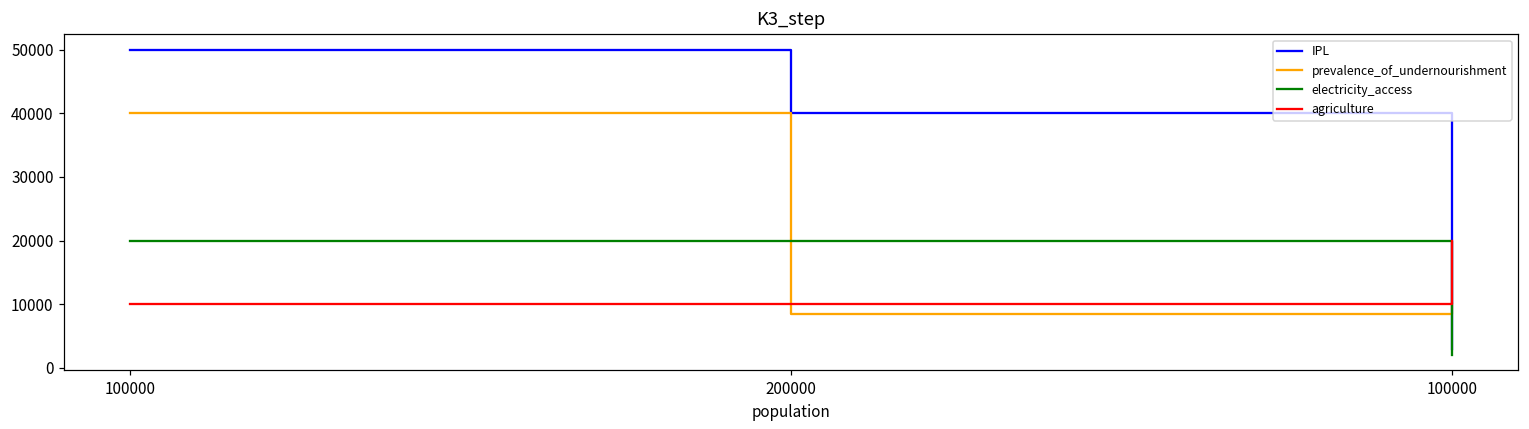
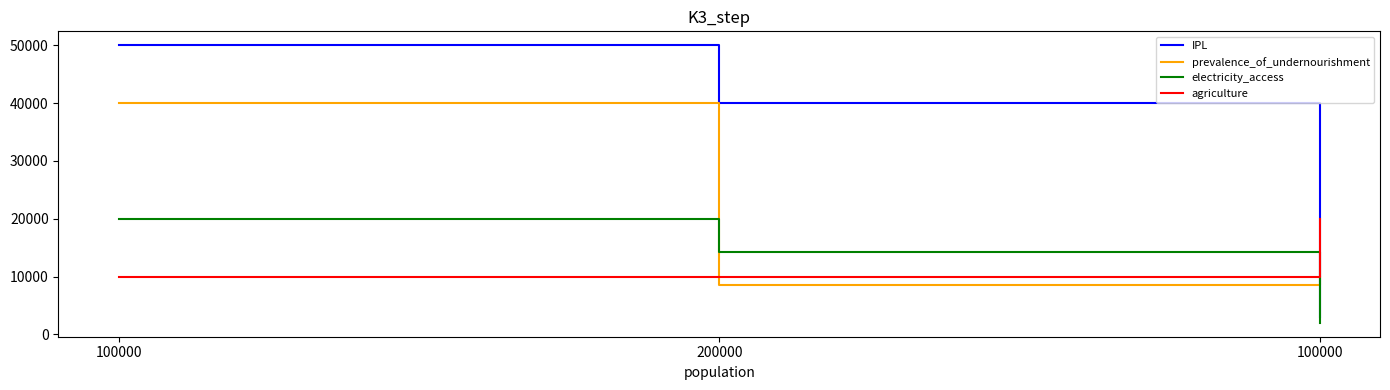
  {
    "IPL": {
      "200000": 40000
    },
    "prevalence_of_undernourishment": {
      "200000": 9000
    },
    "electricity_access": {
-     "200000": 20000
+     "200000": 14000
    },
    "agriculture": {
      "200000": 10000
    }
  }
